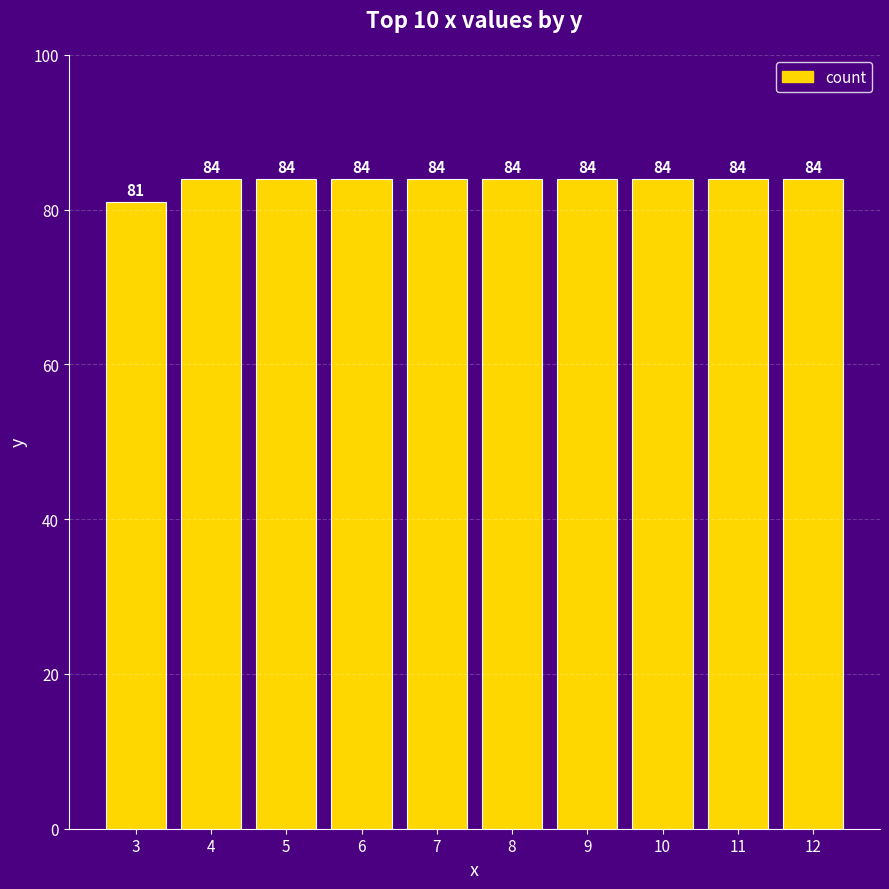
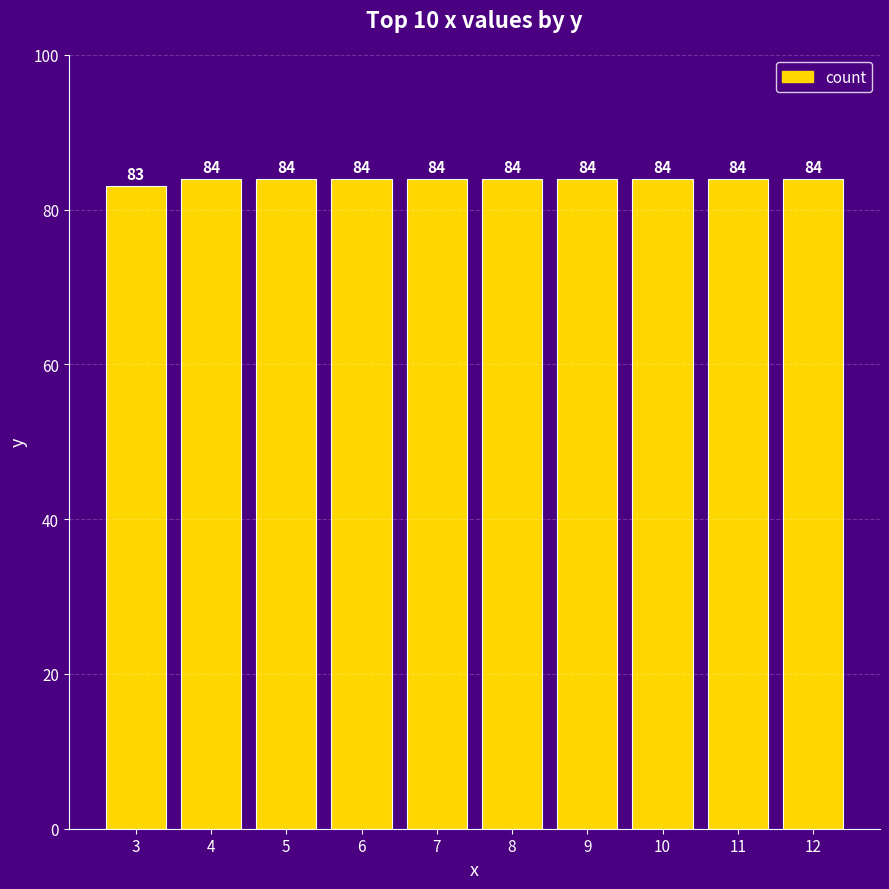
  {
-   "3": 81,
+   "3": 83,
    "4": 84,
    "5": 84,
    "6": 84,
    "7": 84,
    "8": 84,
    "9": 84,
    "10": 84,
    "11": 84,
    "12": 84
  }
